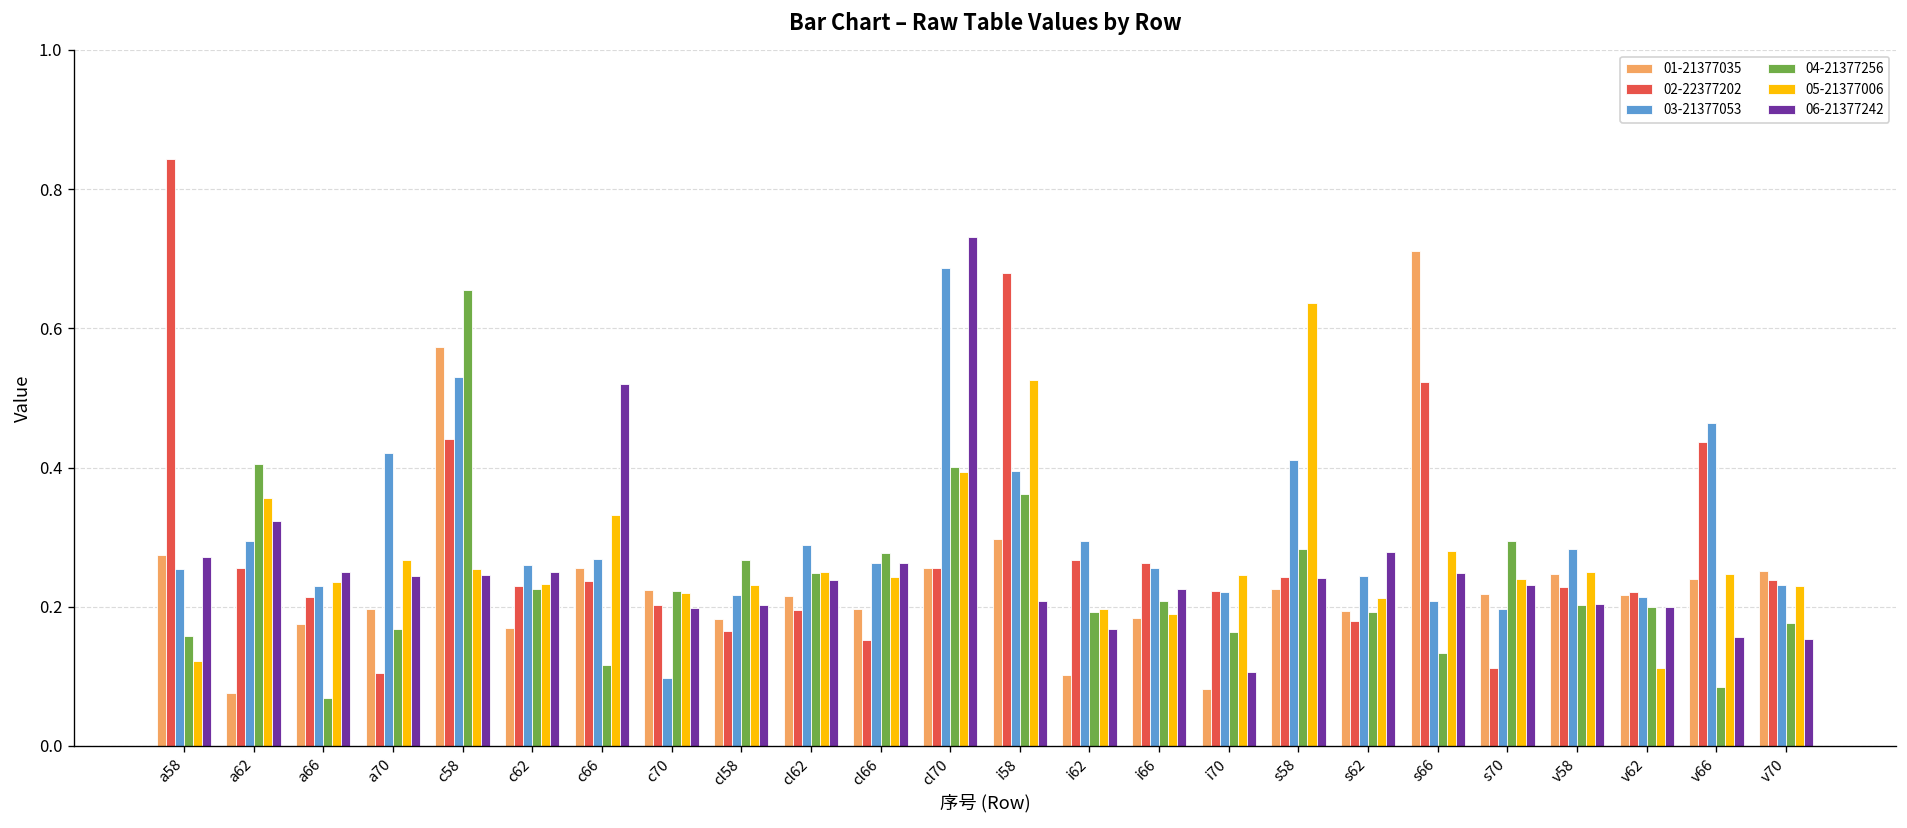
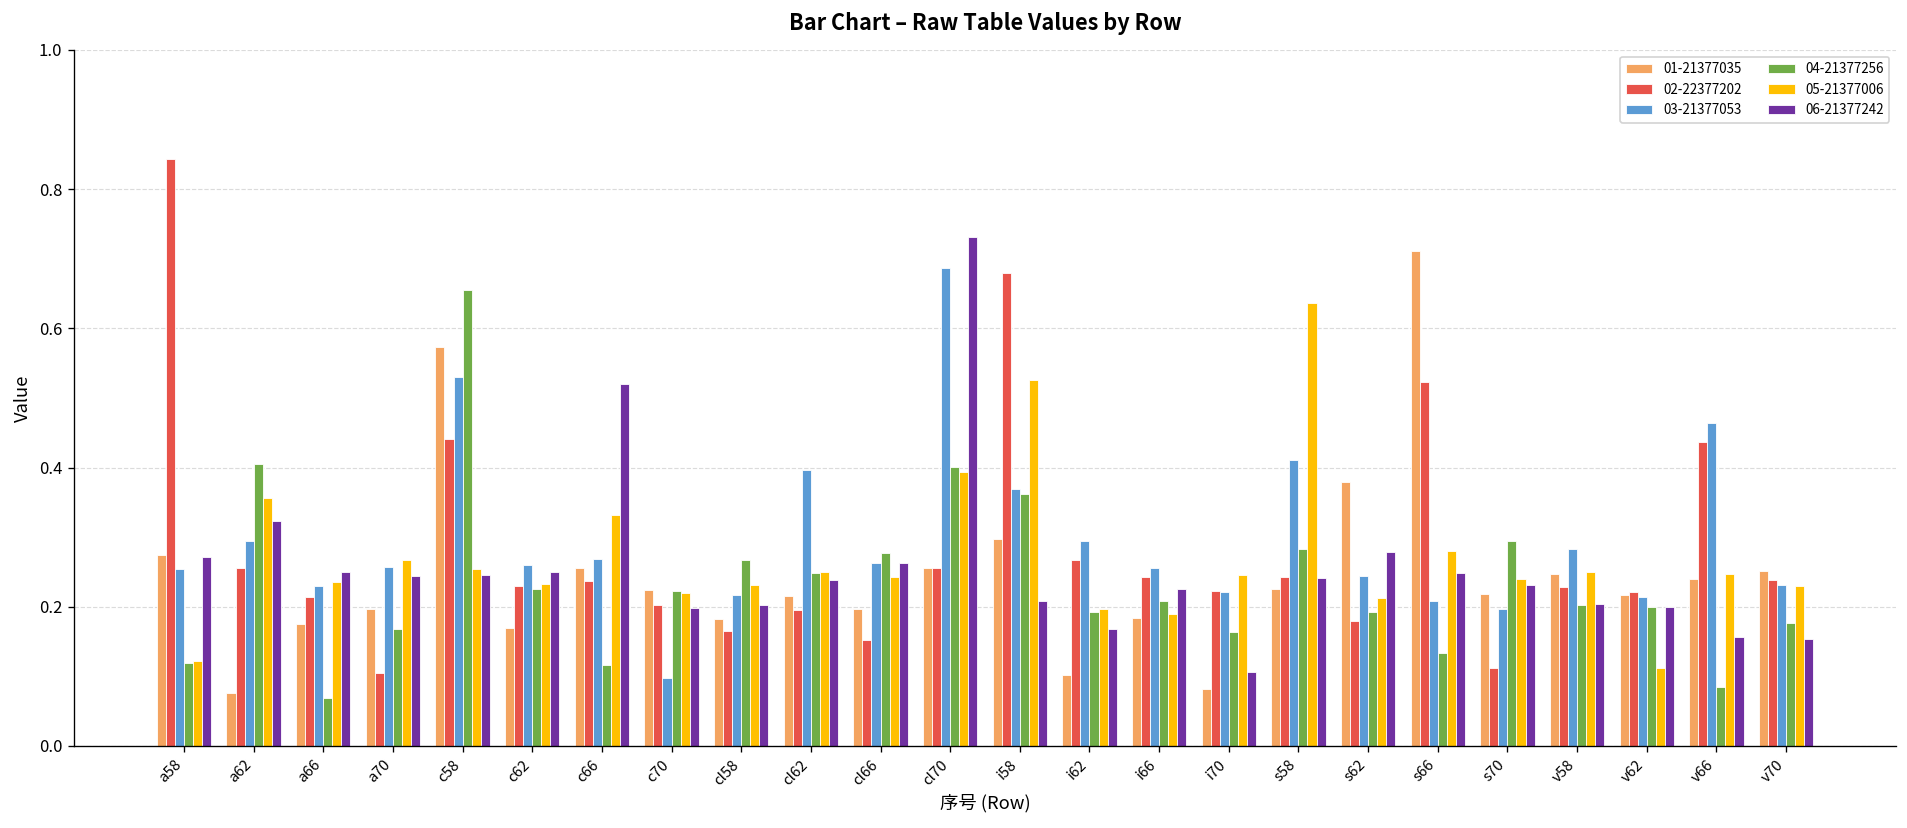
  {
    "01-21377035": {
      "a58": 0.27,
      "a62": 0.08,
      "a66": 0.17,
      "a70": 0.20,
      "c58": 0.57,
      "c62": 0.17,
      "c66": 0.26,
      "c70": 0.22,
      "cl58": 0.18,
      "cl62": 0.22,
      "cl66": 0.20,
      "cl70": 0.26,
      "i58": 0.30,
      "i62": 0.10,
      "i66": 0.18,
      "i70": 0.08,
      "s58": 0.23,
-     "s62": 0.19,
+     "s62": 0.38,
      "s66": 0.71,
      "s70": 0.22,
      "v58": 0.25,
      "v62": 0.22,
      "v66": 0.24,
      "v70": 0.25
    },
    "02-22377202": {
      "a58": 0.84,
      "a62": 0.26,
      "a66": 0.21,
      "a70": 0.11,
      "c58": 0.44,
      "c62": 0.23,
      "c66": 0.24,
      "c70": 0.20,
      "cl58": 0.17,
      "cl62": 0.20,
      "cl66": 0.15,
      "cl70": 0.26,
      "i58": 0.68,
      "i62": 0.27,
-     "i66": 0.26,
+     "i66": 0.24,
      "i70": 0.22,
      "s58": 0.24,
      "s62": 0.18,
      "s66": 0.52,
      "s70": 0.11,
      "v58": 0.23,
      "v62": 0.22,
      "v66": 0.44,
      "v70": 0.24
    },
    "03-21377053": {
      "a58": 0.25,
      "a62": 0.29,
      "a66": 0.23,
-     "a70": 0.42,
+     "a70": 0.26,
      "c58": 0.53,
      "c62": 0.26,
      "c66": 0.27,
      "c70": 0.10,
      "cl58": 0.22,
-     "cl62": 0.29,
+     "cl62": 0.40,
      "cl66": 0.26,
      "cl70": 0.69,
-     "i58": 0.39,
+     "i58": 0.37,
      "i62": 0.29,
      "i66": 0.26,
      "i70": 0.22,
      "s58": 0.41,
      "s62": 0.24,
      "s66": 0.21,
      "s70": 0.20,
      "v58": 0.28,
      "v62": 0.21,
      "v66": 0.46,
      "v70": 0.23
    },
    "04-21377256": {
-     "a58": 0.16,
+     "a58": 0.12,
      "a62": 0.41,
      "a66": 0.07,
      "a70": 0.17,
      "c58": 0.66,
      "c62": 0.23,
      "c66": 0.12,
      "c70": 0.22,
      "cl58": 0.27,
      "cl62": 0.25,
      "cl66": 0.28,
      "cl70": 0.40,
      "i58": 0.36,
      "i62": 0.19,
      "i66": 0.21,
      "i70": 0.16,
      "s58": 0.28,
      "s62": 0.19,
      "s66": 0.13,
      "s70": 0.29,
      "v58": 0.20,
      "v62": 0.20,
      "v66": 0.08,
      "v70": 0.18
    },
    "05-21377006": {
      "a58": 0.12,
      "a62": 0.36,
      "a66": 0.24,
      "a70": 0.27,
      "c58": 0.25,
      "c62": 0.23,
      "c66": 0.33,
      "c70": 0.22,
      "cl58": 0.23,
      "cl62": 0.25,
      "cl66": 0.24,
      "cl70": 0.39,
      "i58": 0.53,
      "i62": 0.20,
      "i66": 0.19,
      "i70": 0.24,
      "s58": 0.64,
      "s62": 0.21,
      "s66": 0.28,
      "s70": 0.24,
      "v58": 0.25,
      "v62": 0.11,
      "v66": 0.25,
      "v70": 0.23
    },
    "06-21377242": {
      "a58": 0.27,
      "a62": 0.32,
      "a66": 0.25,
      "a70": 0.24,
      "c58": 0.25,
      "c62": 0.25,
      "c66": 0.52,
      "c70": 0.20,
      "cl58": 0.20,
      "cl62": 0.24,
      "cl66": 0.26,
      "cl70": 0.73,
      "i58": 0.21,
      "i62": 0.17,
      "i66": 0.23,
      "i70": 0.11,
      "s58": 0.24,
      "s62": 0.28,
      "s66": 0.25,
      "s70": 0.23,
      "v58": 0.20,
      "v62": 0.20,
      "v66": 0.16,
      "v70": 0.15
    }
  }
